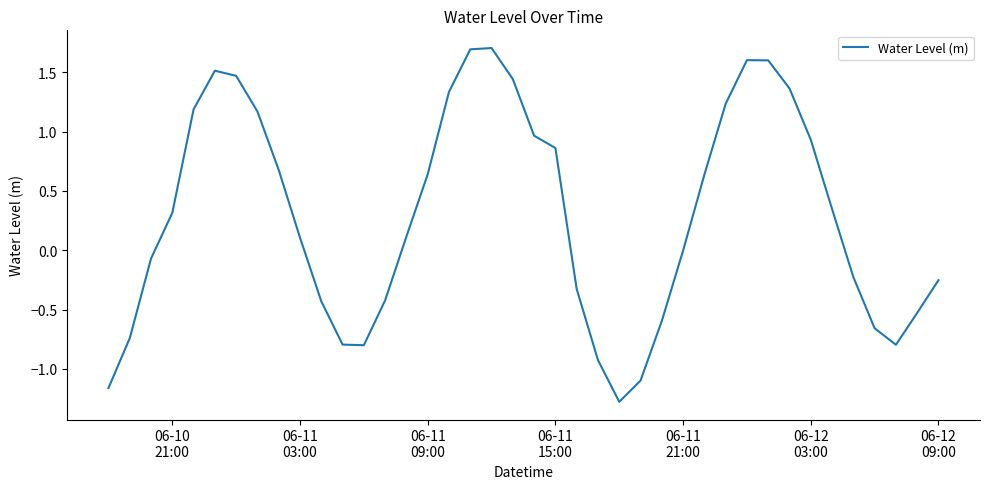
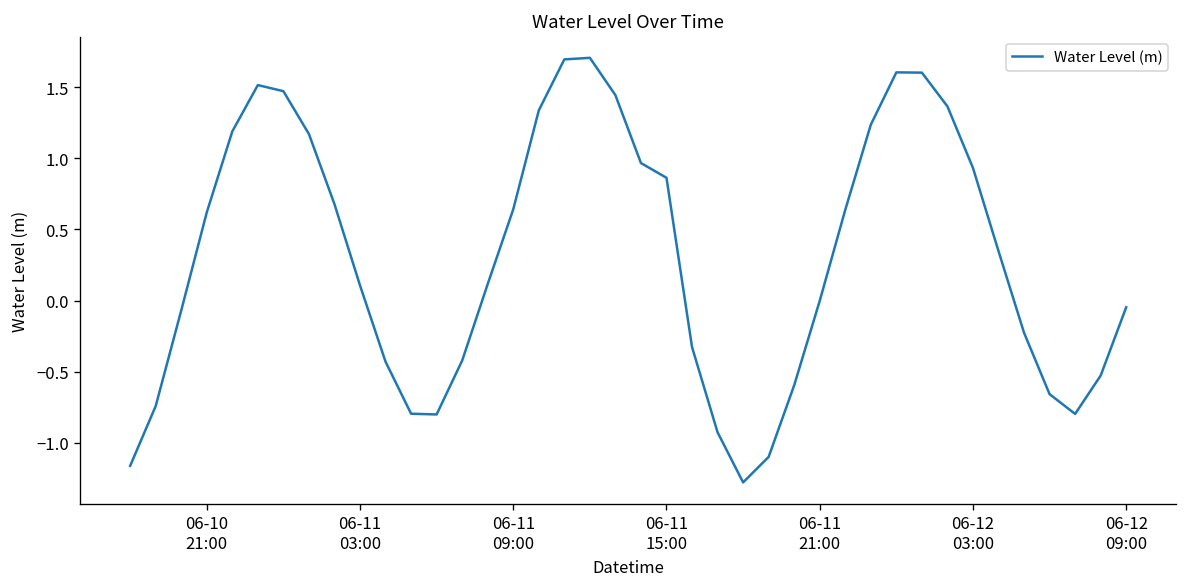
  {
-   "06-10 21:00": 0.32,
+   "06-10 21:00": 0.62,
    "06-11 03:00": 0.11,
    "06-11 09:00": 0.64,
    "06-11 15:00": 0.86,
    "06-11 21:00": 0.00,
    "06-12 03:00": 0.93,
-   "06-12 09:00": -0.25
+   "06-12 09:00": -0.05
  }
